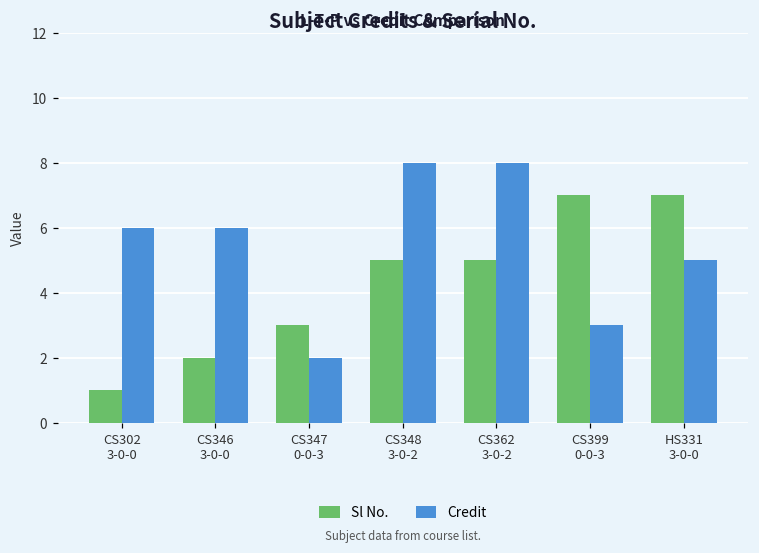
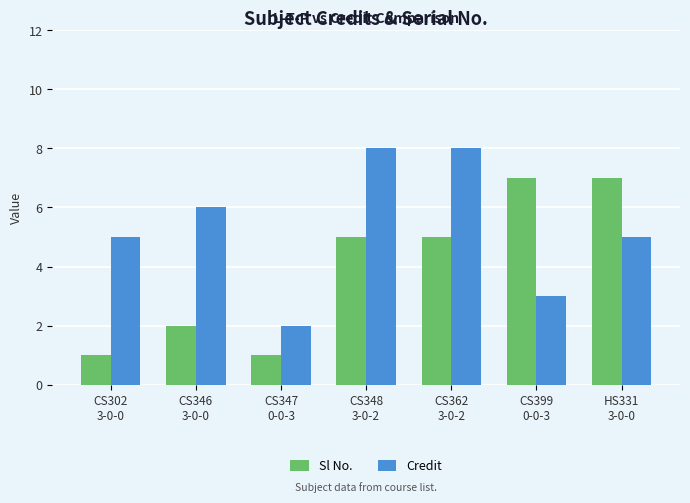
  {
    "Sl No.": {
      "CS302 3-0-0": 1,
      "CS346 3-0-0": 2,
-     "CS347 0-0-3": 3,
+     "CS347 0-0-3": 1,
      "CS348 3-0-2": 5,
      "CS362 3-0-2": 5,
      "CS399 0-0-3": 7,
      "HS331 3-0-0": 7
    },
    "Credit": {
-     "CS302 3-0-0": 6,
+     "CS302 3-0-0": 5,
      "CS346 3-0-0": 6,
      "CS347 0-0-3": 2,
      "CS348 3-0-2": 8,
      "CS362 3-0-2": 8,
      "CS399 0-0-3": 3,
      "HS331 3-0-0": 5
    }
  }
